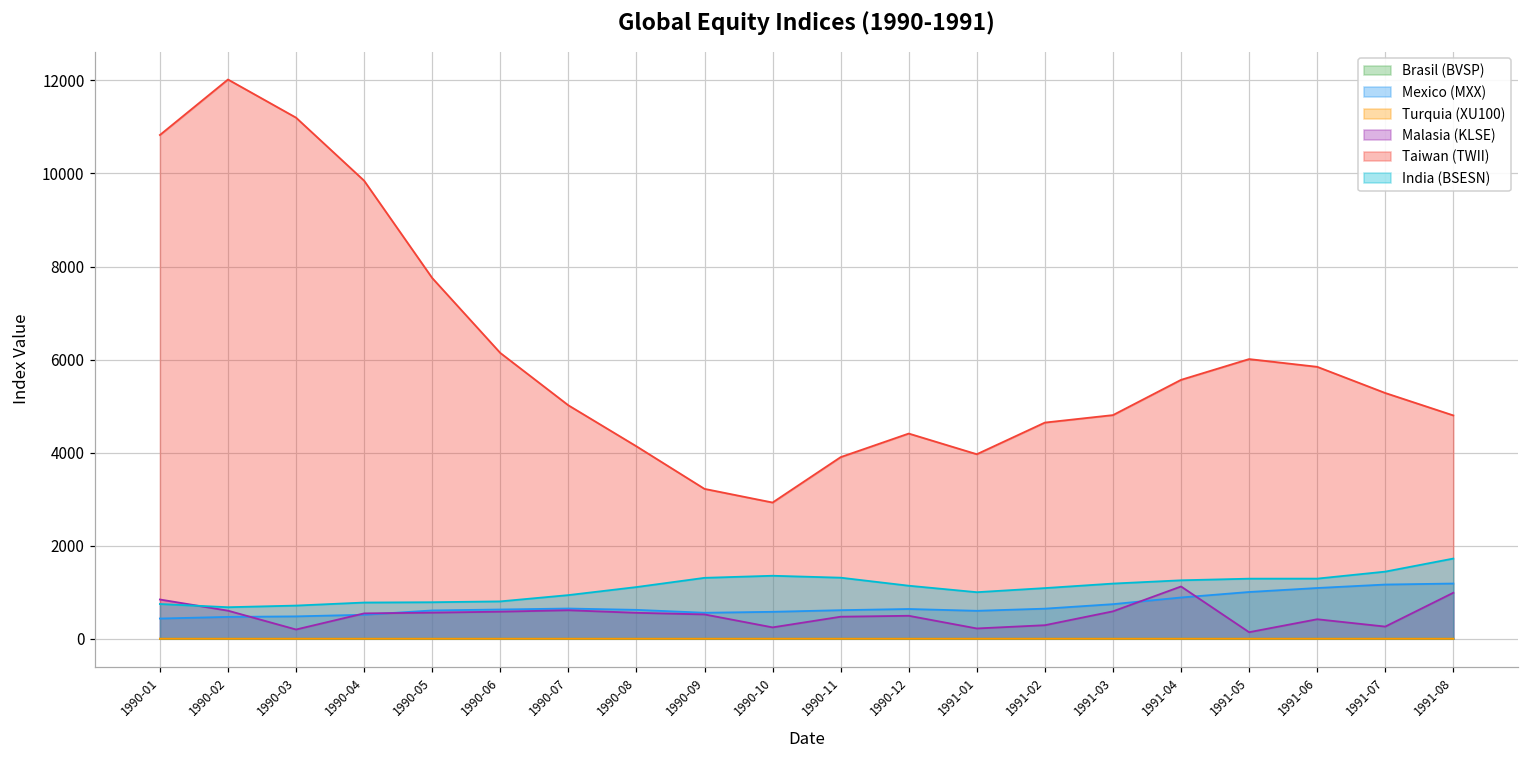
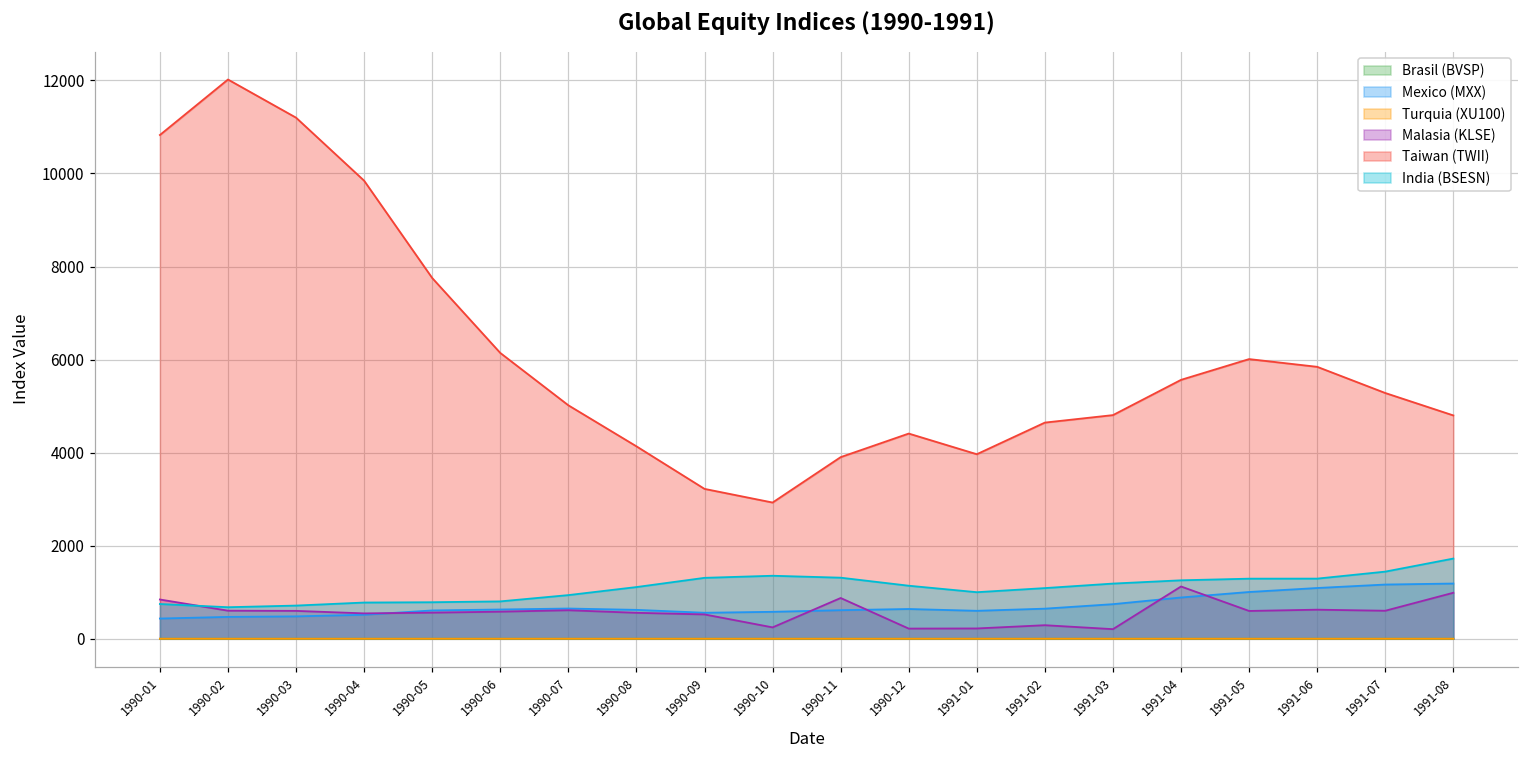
  {
    "Malasia (KLSE)": {
      "1990-01": 800,
      "1990-02": 600,
-     "1990-03": 200,
+     "1990-03": 600,
      "1990-08": 600,
      "1990-10": 200,
-     "1990-11": 500,
-     "1990-12": 500,
+     "1990-11": 900,
+     "1990-12": 200,
      "1991-01": 200,
      "1991-02": 300,
-     "1991-03": 600,
+     "1991-03": 200,
      "1991-04": 1100,
-     "1991-05": 100,
-     "1991-06": 400,
-     "1991-07": 300,
+     "1991-05": 600,
+     "1991-06": 600,
+     "1991-07": 600,
      "1991-08": 1000
    }
  }
